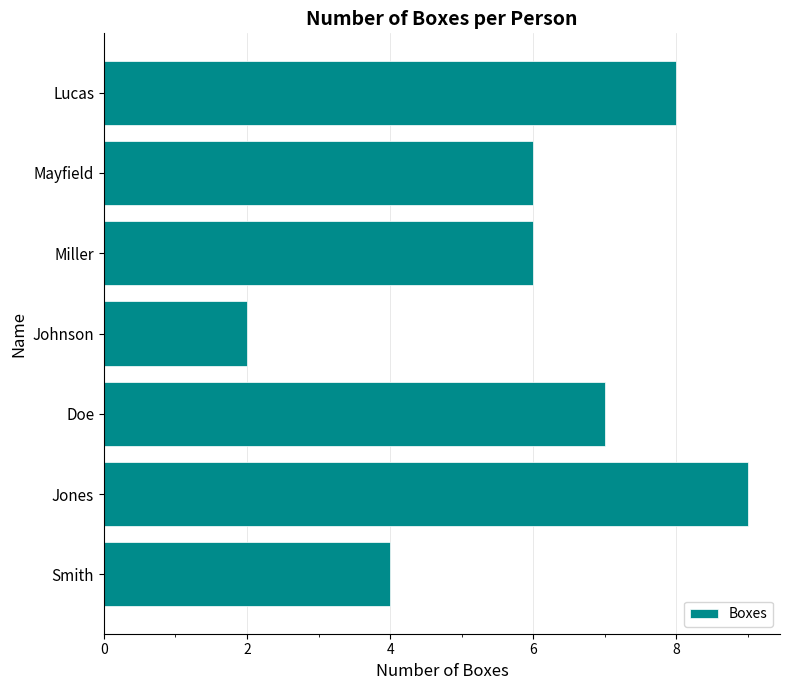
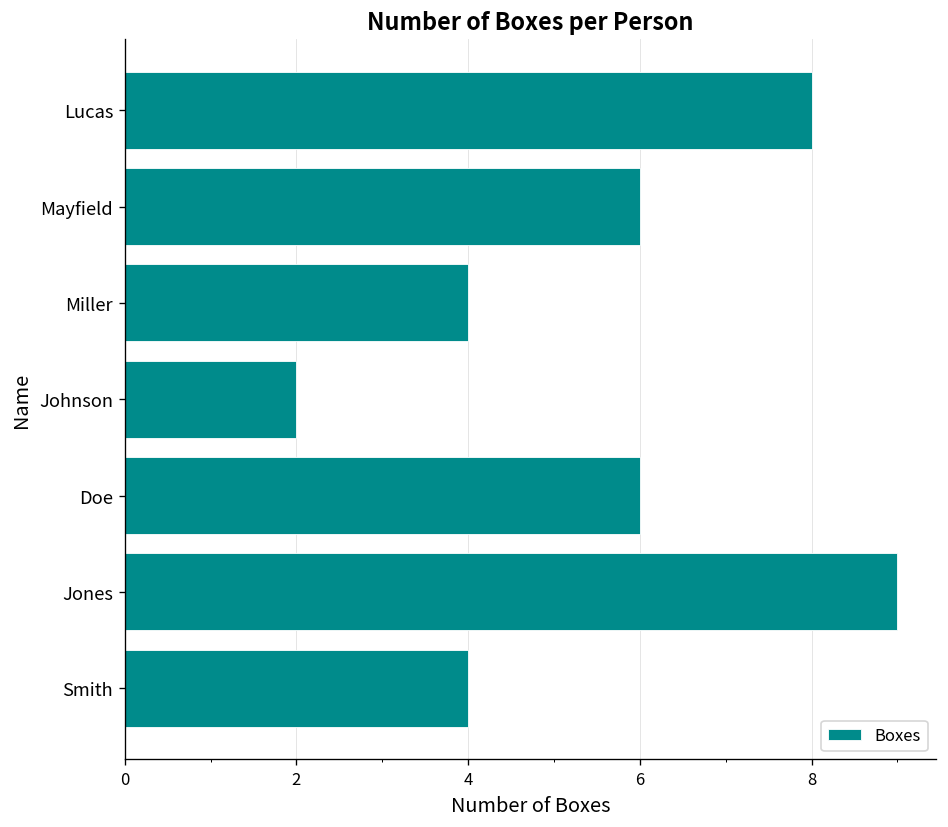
  {
    "Lucas": 8,
    "Mayfield": 6,
-   "Miller": 6,
+   "Miller": 4,
    "Johnson": 2,
-   "Doe": 7,
+   "Doe": 6,
    "Jones": 9,
    "Smith": 4
  }
